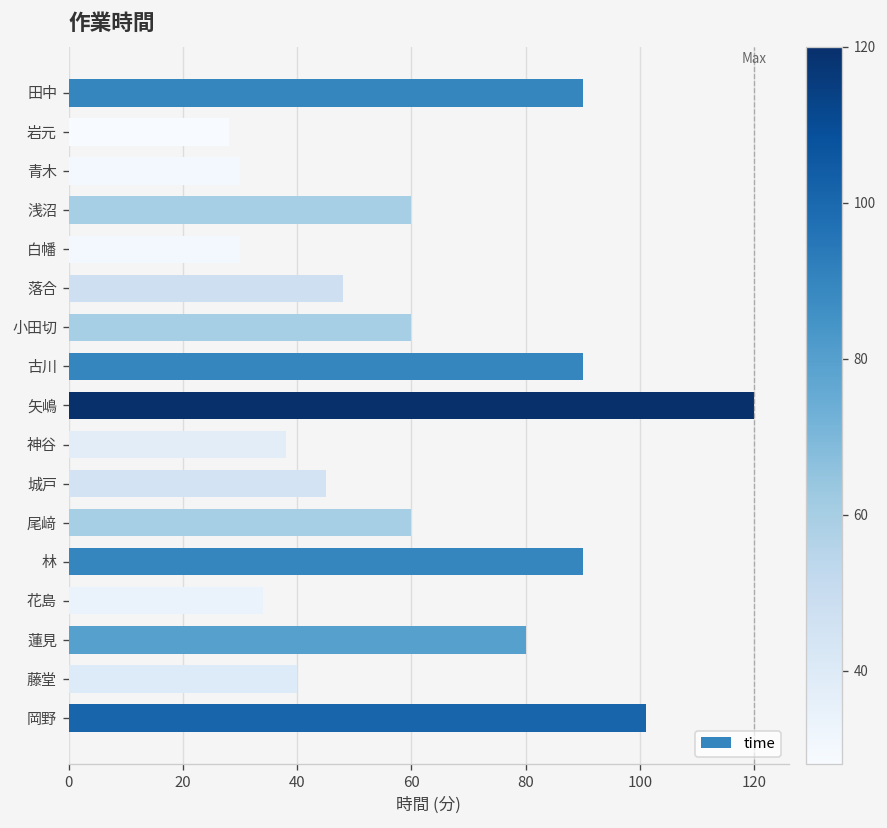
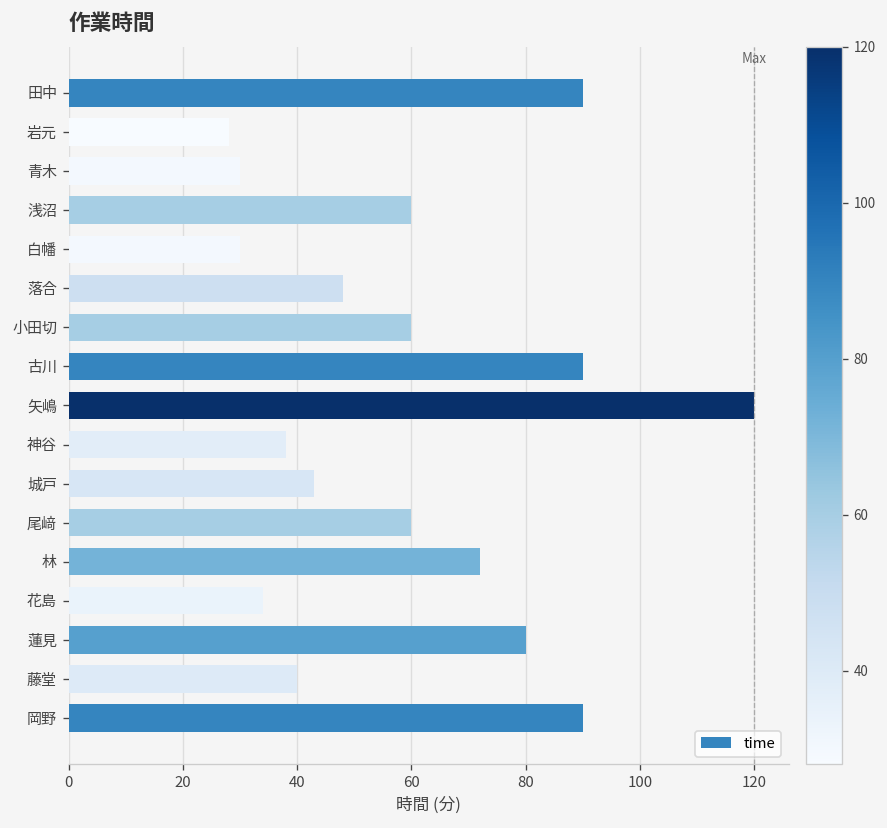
  {
    "田中": 90,
    "岩元": 28,
    "青木": 30,
    "浅沼": 60,
    "白幡": 30,
    "落合": 48,
    "小田切": 60,
    "古川": 90,
    "矢嶋": 120,
    "神谷": 38,
-   "城戸": 45,
+   "城戸": 43,
    "尾﨑": 60,
-   "林": 90,
+   "林": 72,
    "花島": 34,
    "蓮見": 80,
    "藤堂": 40,
-   "岡野": 101
+   "岡野": 90
  }
